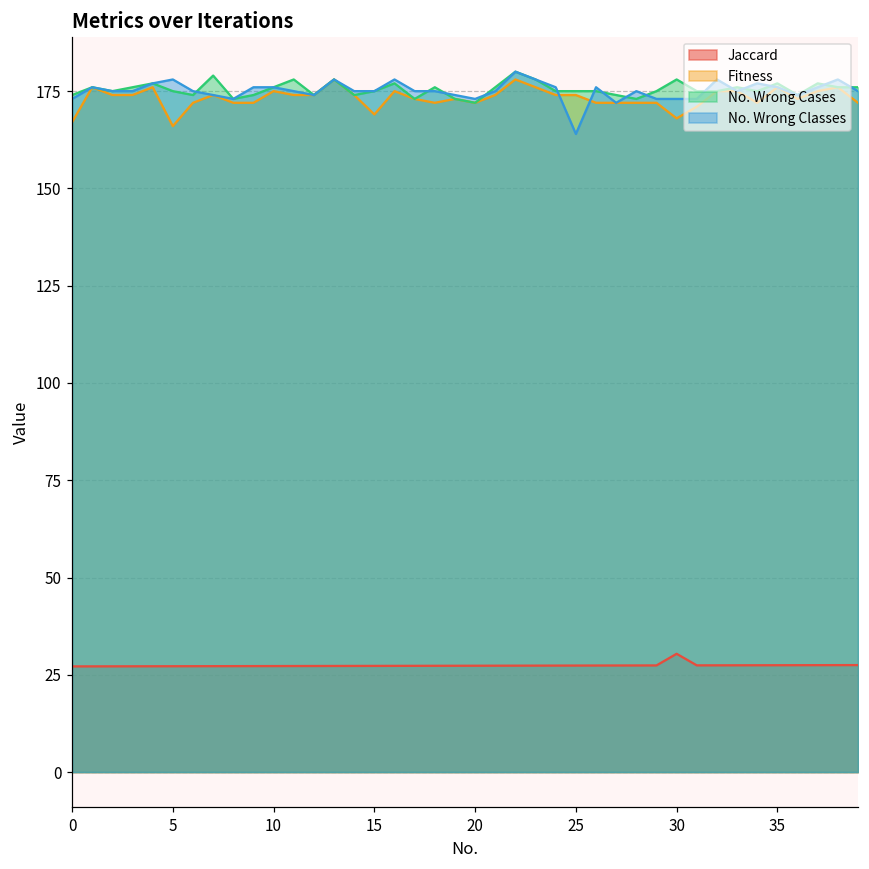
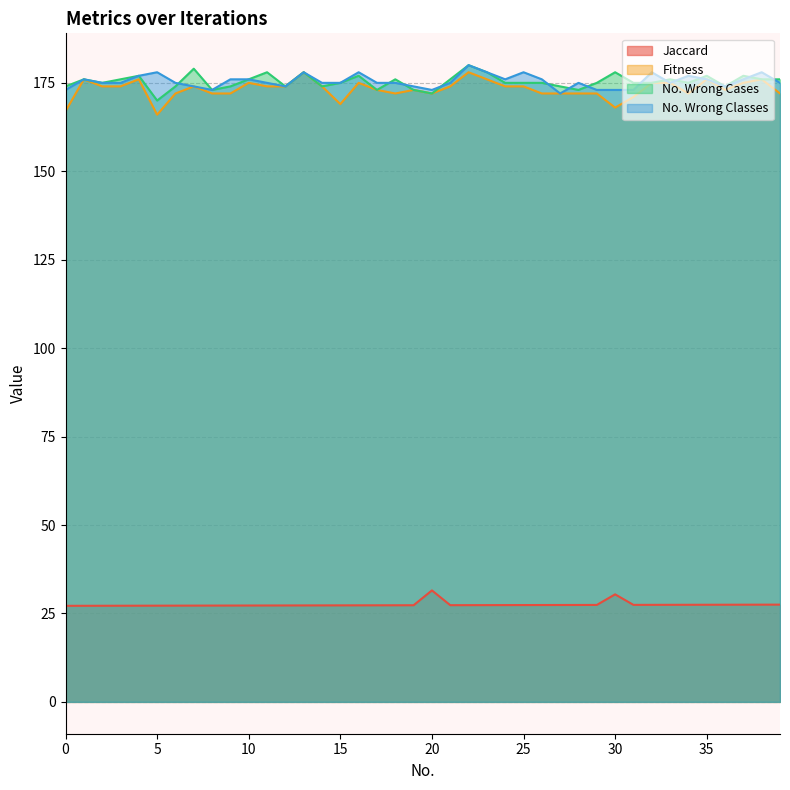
  {
    "Jaccard": {
      "0": 27,
      "5": 27,
      "10": 27,
      "15": 27,
-     "20": 27,
+     "20": 32,
      "25": 27,
      "30": 30,
      "35": 27
    },
    "Fitness": {
      "0": 167,
      "5": 166,
      "10": 175,
      "15": 169,
      "25": 174,
      "30": 168
    },
    "No. Wrong Cases": {
      "0": 174,
-     "5": 175,
+     "5": 170,
      "25": 175,
      "30": 178
    },
    "No. Wrong Classes": {
      "0": 173,
      "5": 178,
      "20": 173,
-     "25": 164,
+     "25": 178,
      "30": 173
    }
  }
